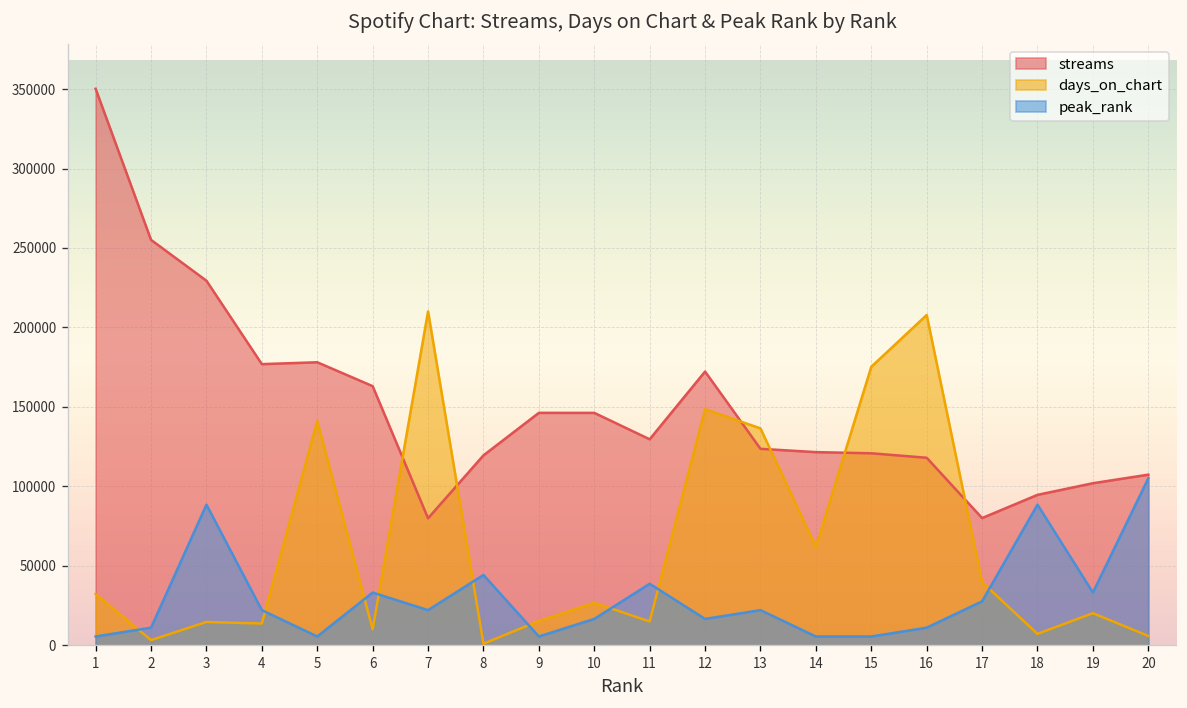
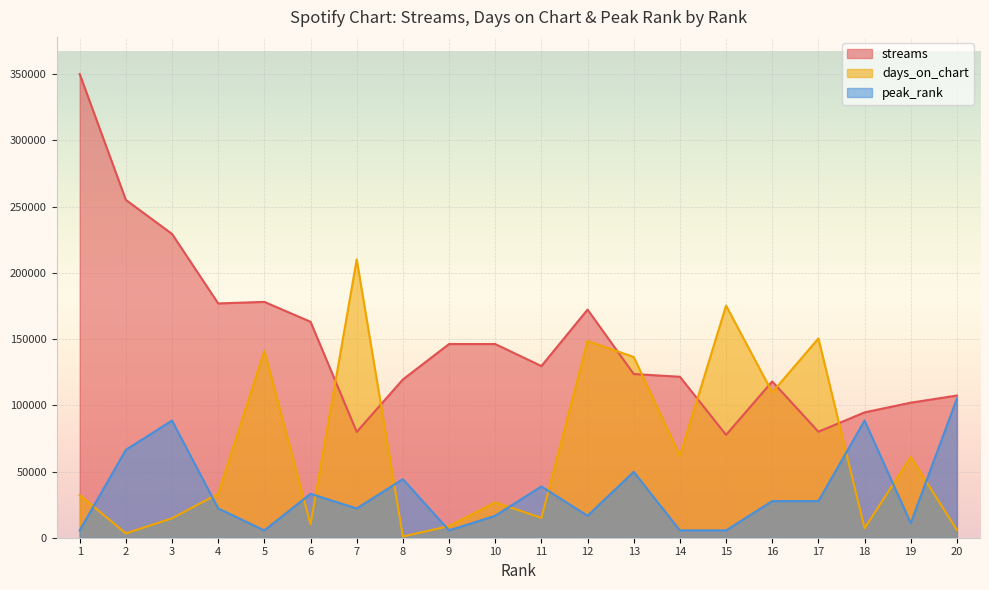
  {
    "streams": {
      "1": 350000,
      "2": 255000,
      "3": 229000,
      "4": 177000,
      "5": 178000,
      "6": 163000,
      "7": 80000,
      "8": 119000,
      "9": 146000,
      "10": 146000,
      "11": 130000,
      "12": 172000,
      "13": 124000,
      "14": 122000,
-     "15": 121000,
+     "15": 78000,
      "16": 118000,
      "17": 80000,
      "18": 95000,
      "19": 102000,
      "20": 107000
    },
    "days_on_chart": {
      "1": 32000,
      "2": 3000,
      "3": 15000,
-     "4": 14000,
+     "4": 33000,
      "5": 141000,
      "6": 10000,
      "7": 210000,
      "8": 1000,
-     "9": 15000,
+     "9": 9000,
      "10": 27000,
      "11": 15000,
      "12": 149000,
      "13": 136000,
      "14": 62000,
      "15": 175000,
-     "16": 208000,
-     "17": 40000,
+     "16": 110000,
+     "17": 150000,
      "18": 7000,
-     "19": 20000,
+     "19": 61000,
      "20": 6000
    },
    "peak_rank": {
      "1": 6000,
-     "2": 11000,
+     "2": 66000,
      "3": 88000,
      "4": 22000,
      "5": 6000,
      "6": 33000,
      "7": 22000,
      "8": 44000,
      "9": 6000,
      "10": 17000,
      "11": 39000,
      "12": 17000,
-     "13": 22000,
+     "13": 50000,
      "14": 6000,
      "15": 6000,
-     "16": 11000,
+     "16": 28000,
      "17": 28000,
      "18": 88000,
-     "19": 33000,
+     "19": 11000,
      "20": 105000
    }
  }
